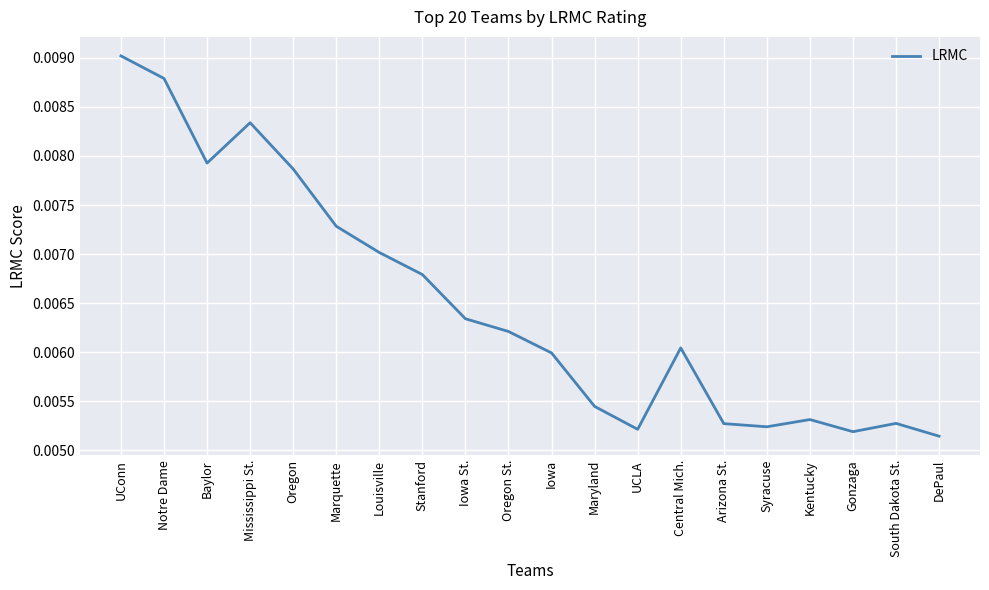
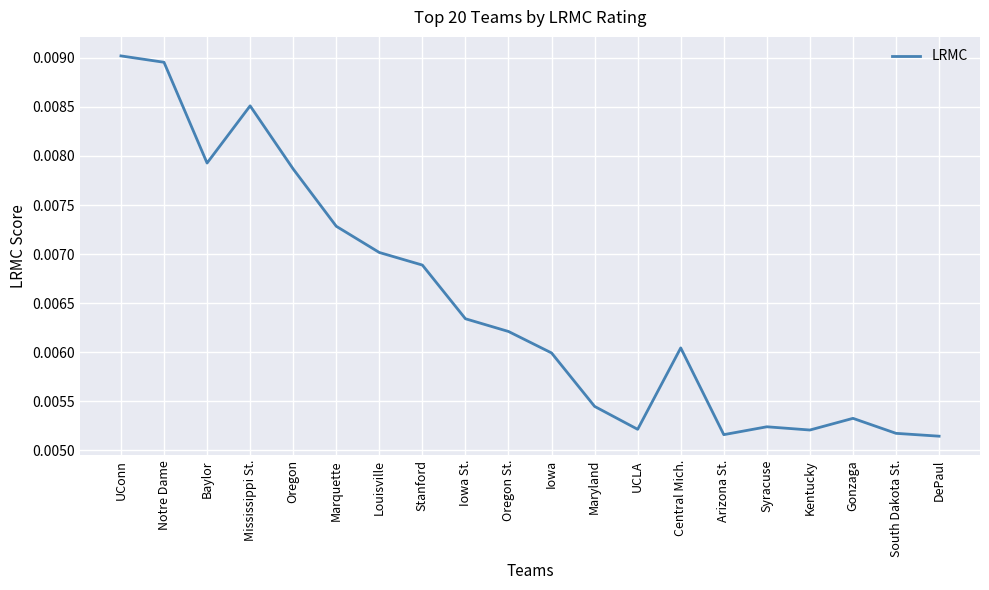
  {
    "UConn": 0.0090,
-   "Notre Dame": 0.0088,
+   "Notre Dame": 0.0090,
    "Baylor": 0.0079,
-   "Mississippi St.": 0.0083,
+   "Mississippi St.": 0.0085,
    "Oregon": 0.0079,
    "Marquette": 0.0073,
    "Louisville": 0.0070,
-   "Stanford": 0.0068,
+   "Stanford": 0.0069,
    "Iowa St.": 0.0063,
    "Oregon St.": 0.0062,
    "Iowa": 0.0060,
    "Maryland": 0.0054,
    "UCLA": 0.0052,
    "Central Mich.": 0.0060,
-   "Arizona St.": 0.0053,
+   "Arizona St.": 0.0052,
    "Syracuse": 0.0052,
-   "Kentucky": 0.0053,
-   "Gonzaga": 0.0052,
-   "South Dakota St.": 0.0053,
+   "Kentucky": 0.0052,
+   "Gonzaga": 0.0053,
+   "South Dakota St.": 0.0052,
    "DePaul": 0.0051
  }
